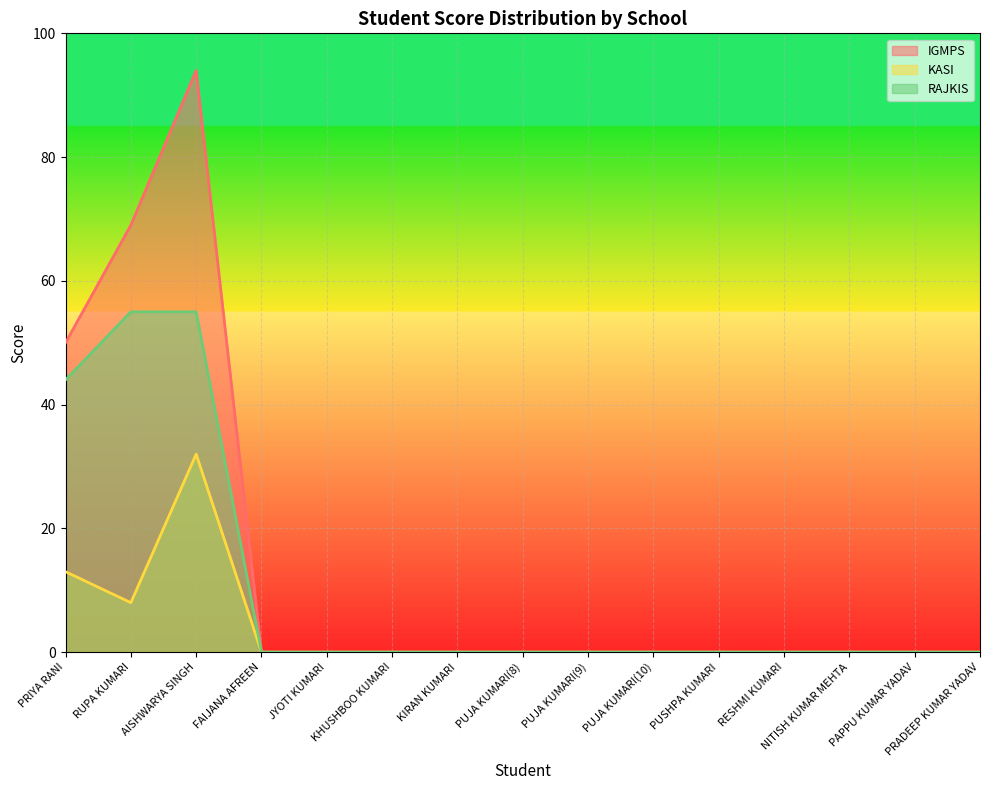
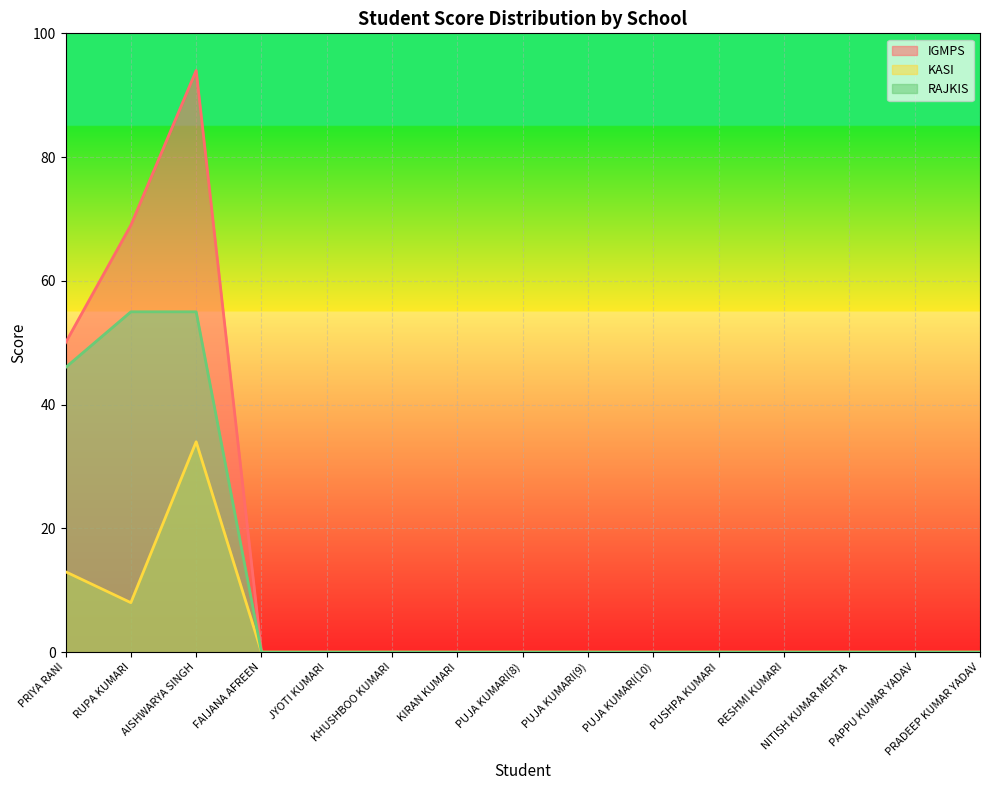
  {
    "IGMPS": {
      "PRIYA RANI": 50,
      "RUPA KUMARI": 69,
      "AISHWARYA SINGH": 94
    },
    "KASI": {
      "PRIYA RANI": 13,
      "RUPA KUMARI": 8,
-     "AISHWARYA SINGH": 32
+     "AISHWARYA SINGH": 34
    },
    "RAJKIS": {
-     "PRIYA RANI": 44,
+     "PRIYA RANI": 46,
      "RUPA KUMARI": 55,
      "AISHWARYA SINGH": 55
    }
  }
